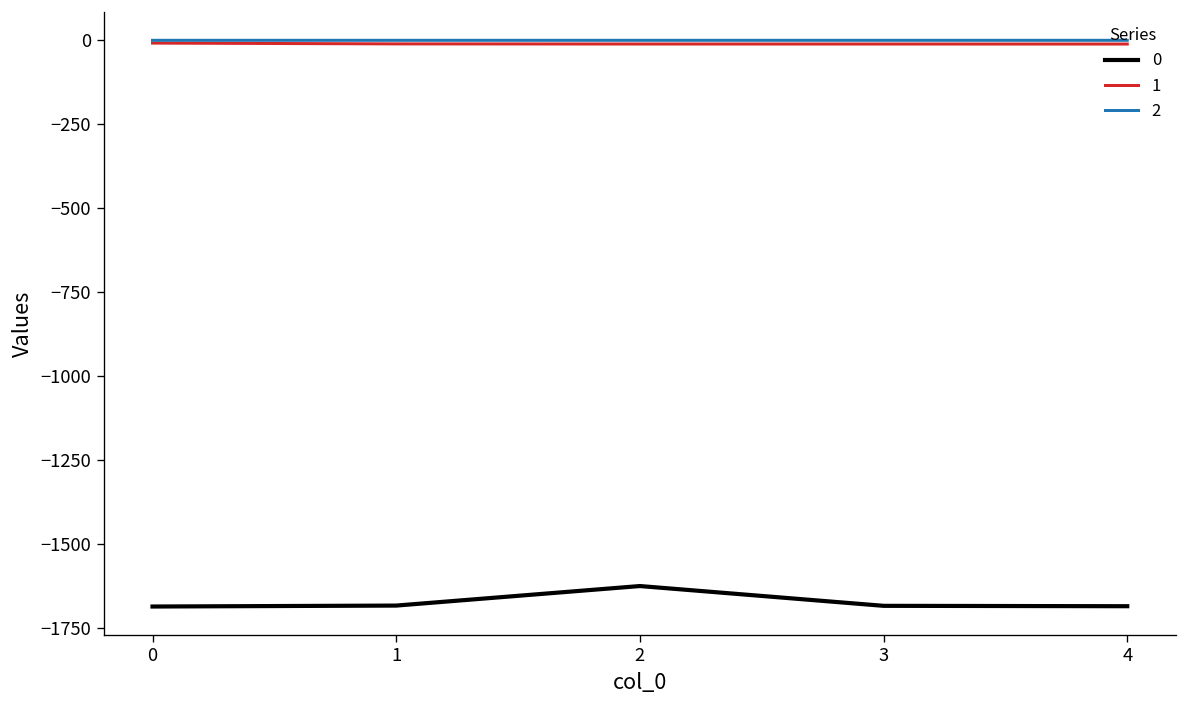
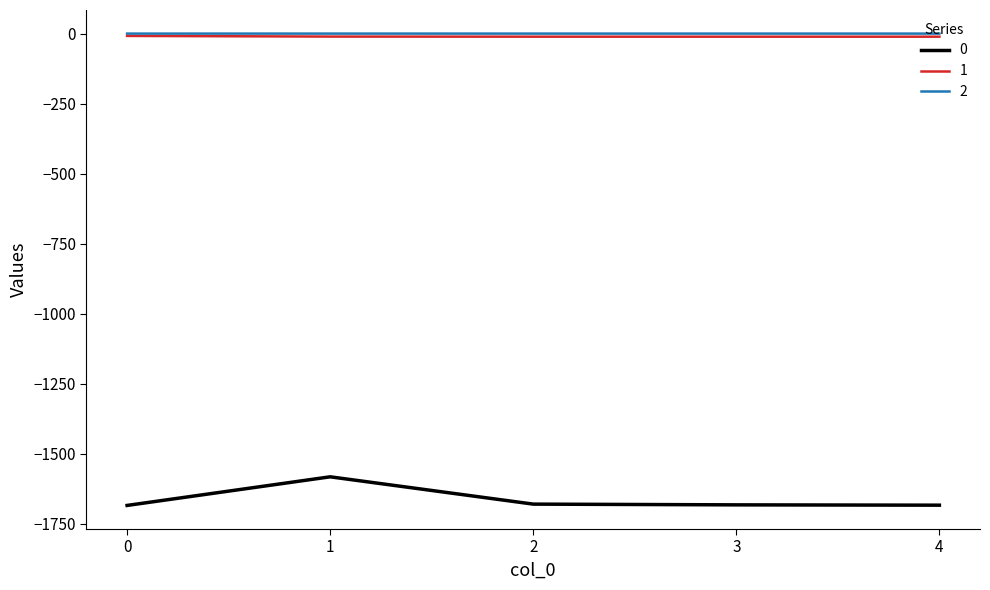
  {
    "0": {
      "0": -1680,
-     "1": -1680,
-     "2": -1620,
+     "1": -1580,
+     "2": -1680,
      "3": -1680,
      "4": -1680
    },
    "1": {
      "1": -10,
      "2": -10,
      "3": -10,
      "4": -10
    },
    "2": {
      "1": 0,
      "2": 0,
      "3": 0,
      "4": 0
    }
  }
